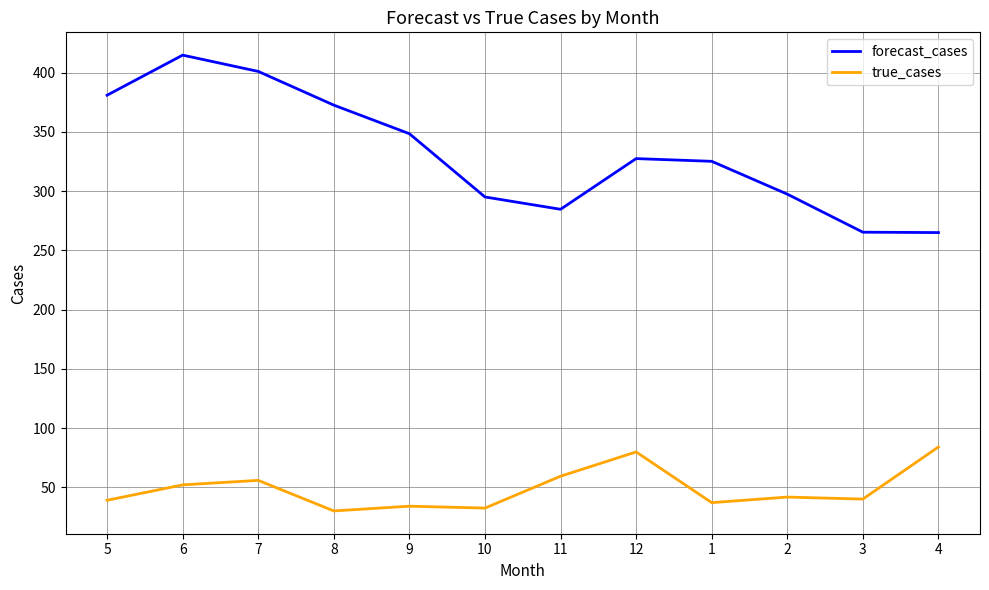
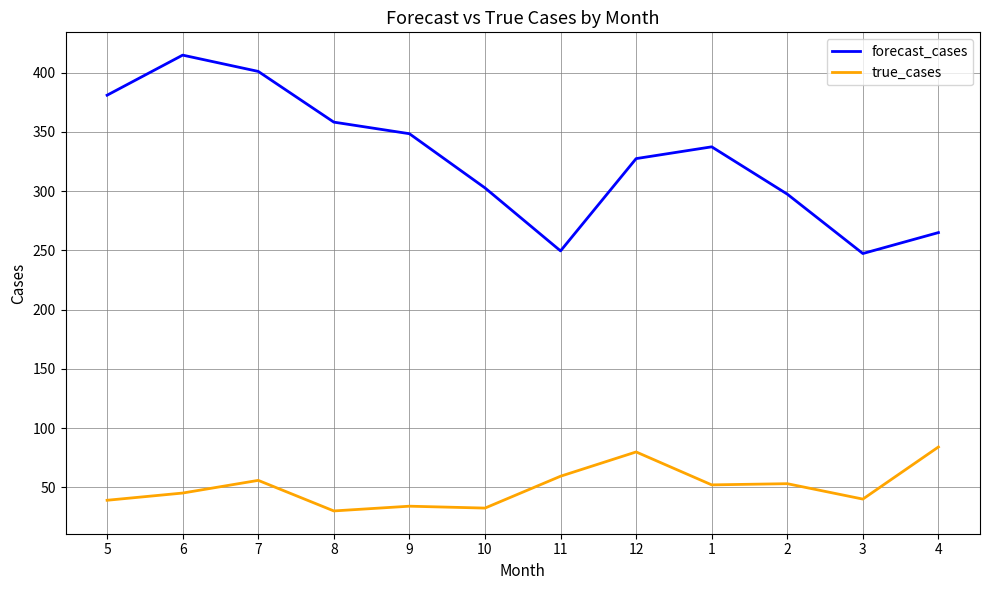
  {
    "forecast_cases": {
      "5": 381,
      "6": 415,
      "7": 401,
-     "8": 373,
+     "8": 358,
      "9": 348,
-     "10": 295,
-     "11": 285,
+     "10": 303,
+     "11": 250,
      "12": 327,
-     "1": 325,
+     "1": 337,
      "2": 297,
-     "3": 265,
+     "3": 247,
      "4": 265
    },
    "true_cases": {
      "5": 39,
-     "6": 52,
+     "6": 45,
      "7": 56,
      "8": 30,
      "9": 34,
      "10": 32,
      "11": 59,
      "12": 80,
-     "1": 37,
-     "2": 42,
+     "1": 52,
+     "2": 53,
      "3": 40,
      "4": 84
    }
  }
